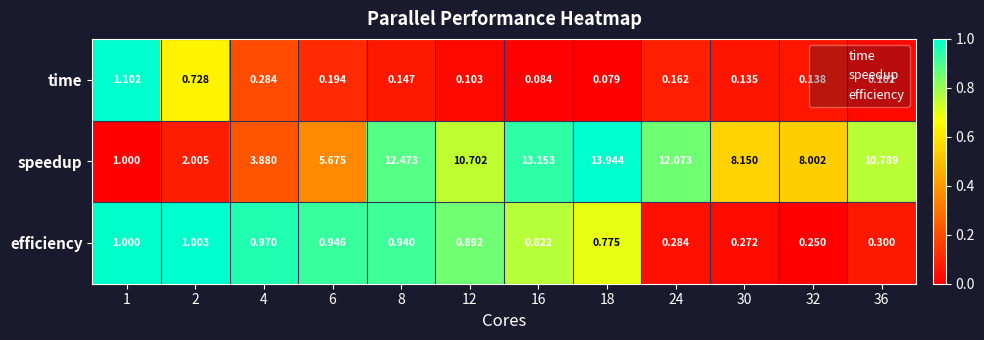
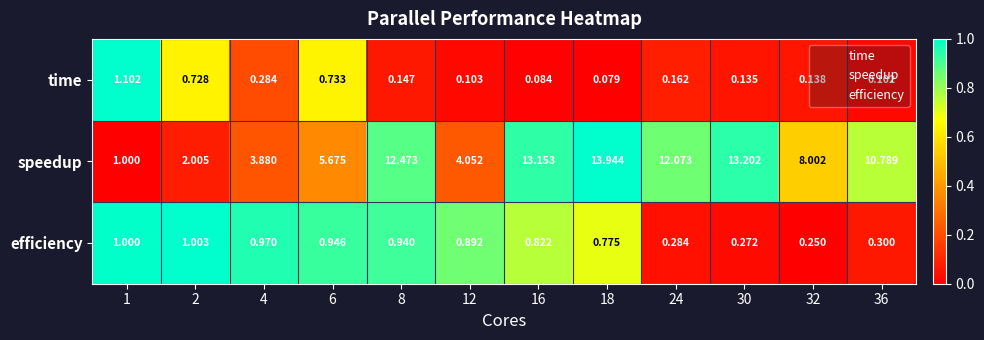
  {
    "time": {
      "1": 1.102,
      "2": 0.728,
      "4": 0.284,
-     "6": 0.194,
+     "6": 0.733,
      "8": 0.147,
      "12": 0.103,
      "16": 0.084,
      "18": 0.079,
      "24": 0.162,
      "30": 0.135
    },
    "speedup": {
      "1": 1.000,
      "2": 2.005,
      "4": 3.880,
      "6": 5.675,
      "8": 12.473,
-     "12": 10.702,
+     "12": 4.052,
      "16": 13.153,
      "18": 13.944,
      "24": 12.073,
-     "30": 8.150,
+     "30": 13.202,
      "32": 8.002,
      "36": 10.789
    },
    "efficiency": {
      "1": 1.000,
      "2": 1.003,
      "4": 0.970,
      "6": 0.946,
      "8": 0.940,
      "12": 0.892,
      "16": 0.822,
      "18": 0.775,
      "24": 0.284,
      "30": 0.272,
      "32": 0.250,
      "36": 0.300
    }
  }
